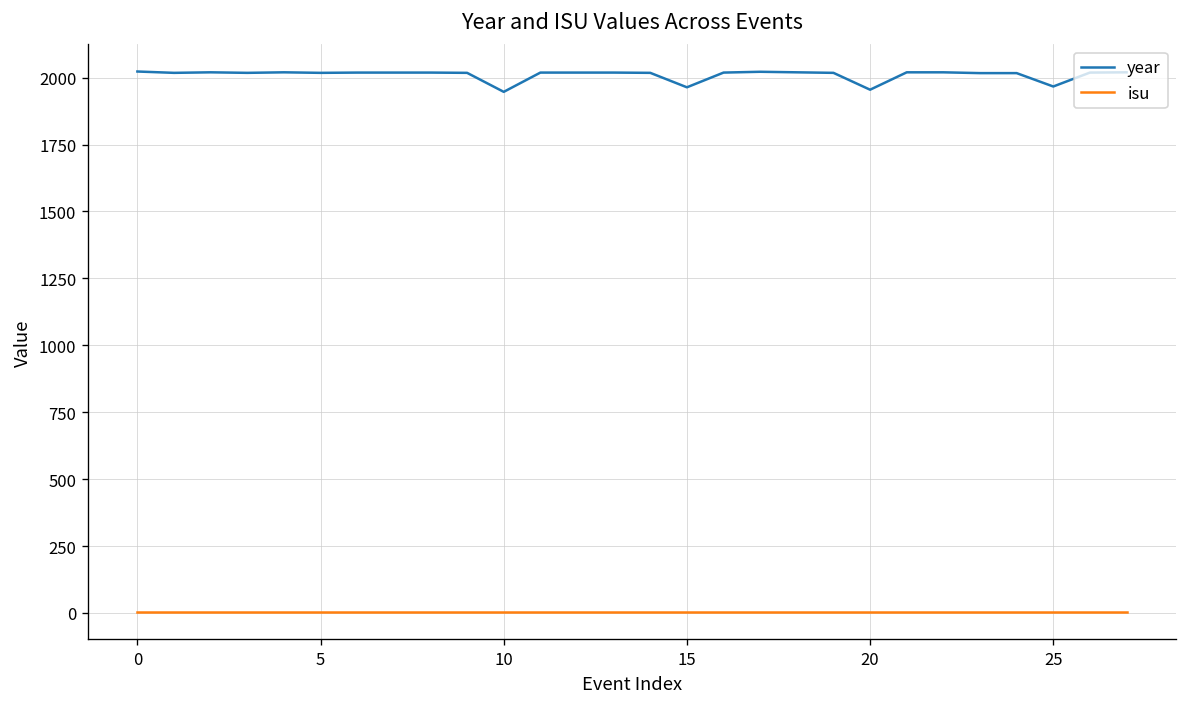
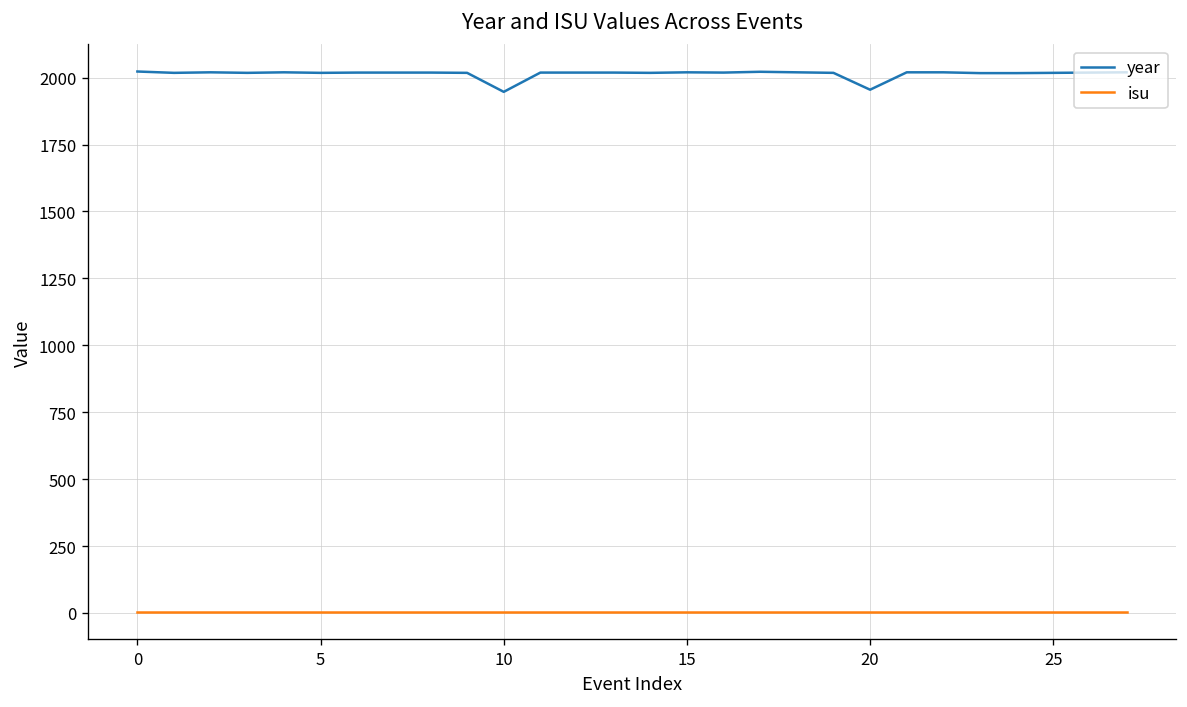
  {
    "year": {
      "0": 2020,
      "5": 2020,
      "10": 1950,
-     "15": 1960,
+     "15": 2020,
      "20": 1960,
-     "25": 1970
+     "25": 2020
    },
    "isu": {
      "0": 0,
      "5": 0,
      "10": 0,
      "15": 0,
      "20": 0,
      "25": 0
    }
  }
